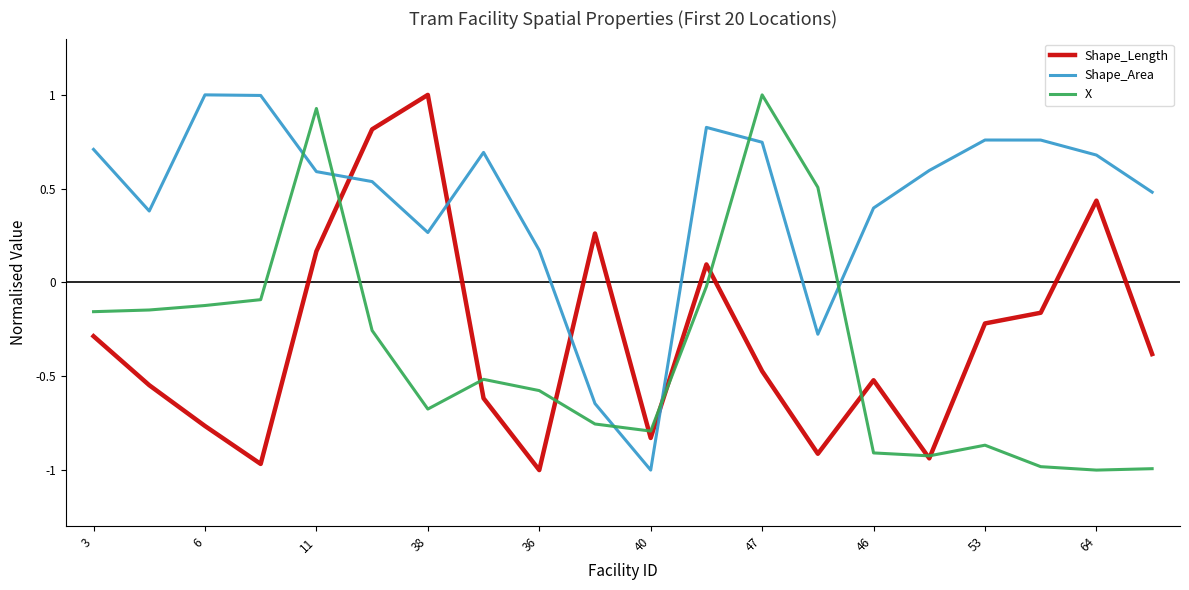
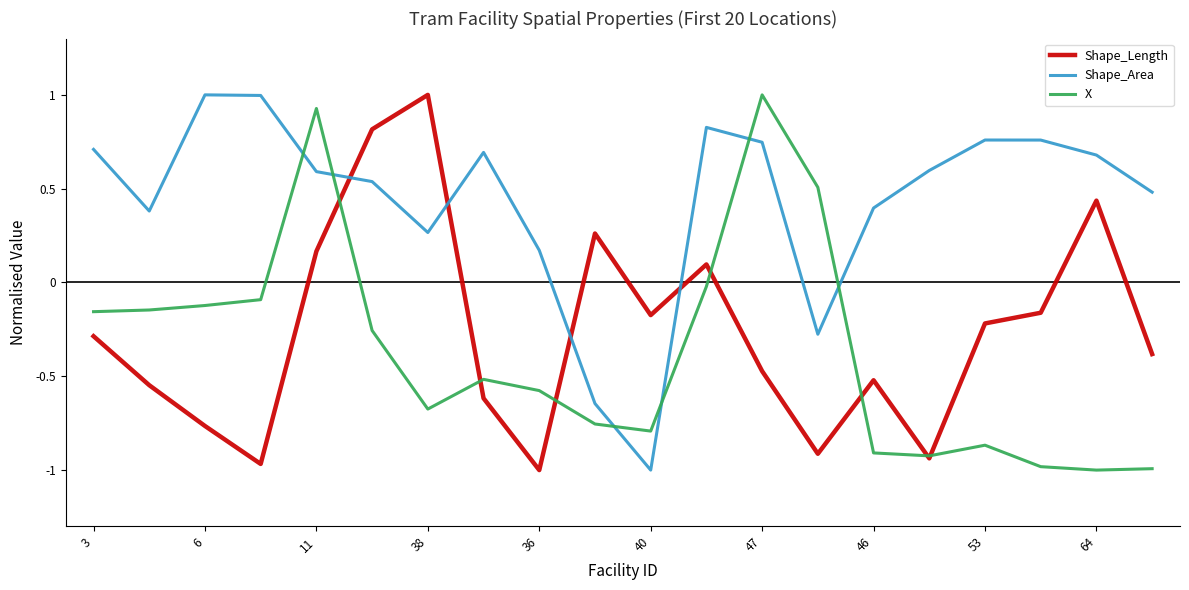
  {
    "Shape_Length": {
      "6": -0.76,
      "38": 1.00,
      "36": -1.00,
-     "40": -0.83,
+     "40": -0.17,
      "47": -0.47,
      "46": -0.52,
      "53": -0.22,
      "64": 0.44
    },
    "Shape_Area": {
      "6": 1.00,
      "38": 0.27,
      "36": 0.17,
      "40": -1.00,
      "47": 0.75,
      "46": 0.40,
      "53": 0.76,
      "64": 0.68
    },
    "X": {
      "6": -0.12,
      "38": -0.67,
      "36": -0.58,
      "40": -0.79,
      "47": 1.00,
      "46": -0.91,
      "53": -0.87,
      "64": -1.00
    }
  }
